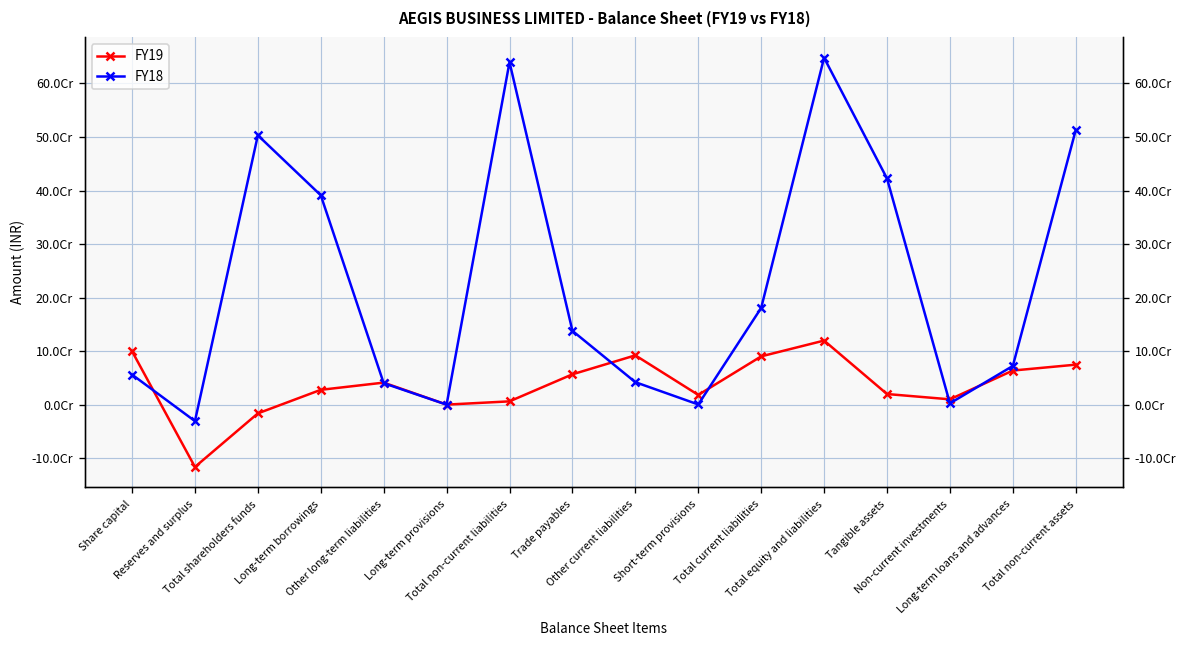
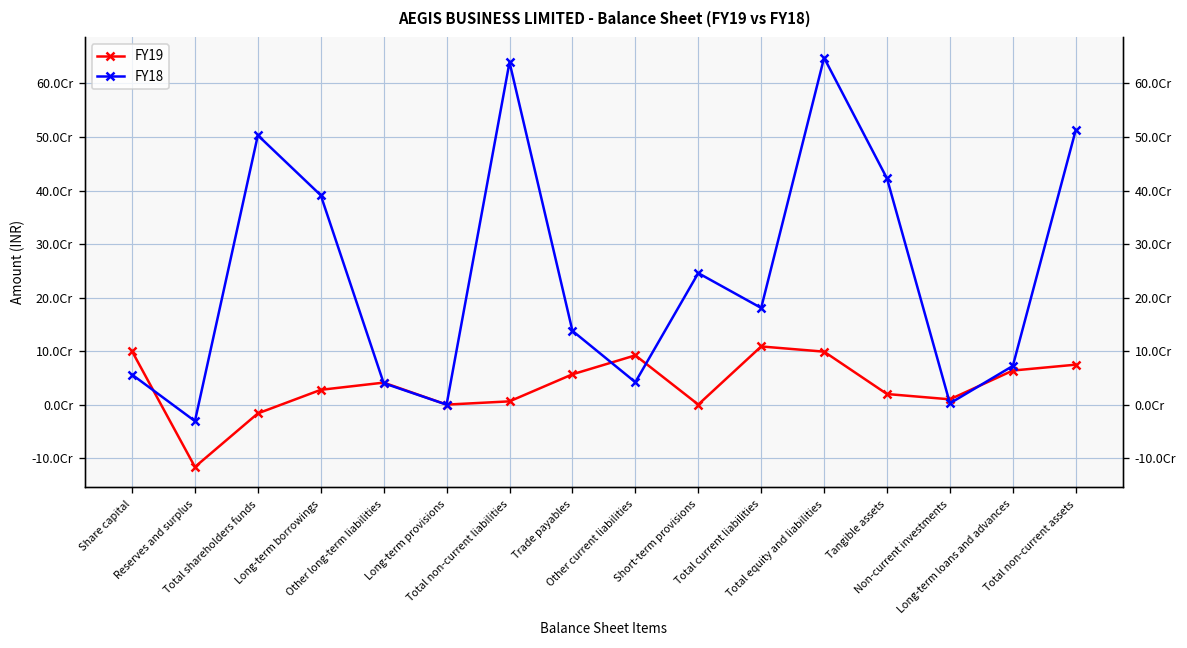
  {
    "FY19": {
      "Share capital": "10Cr",
      "Reserves and surplus": "-12Cr",
      "Total shareholders funds": "-2Cr",
      "Long-term borrowings": "3Cr",
      "Total non-current liabilities": "1Cr",
      "Trade payables": "6Cr",
      "Other current liabilities": "9Cr",
-     "Short-term provisions": "2Cr",
-     "Total current liabilities": "9Cr",
-     "Total equity and liabilities": "12Cr",
+     "Short-term provisions": "0Cr",
+     "Total current liabilities": "11Cr",
+     "Total equity and liabilities": "10Cr",
      "Tangible assets": "2Cr",
      "Non-current investments": "1Cr",
      "Long-term loans and advances": "6Cr",
      "Total non-current assets": "7Cr"
    },
    "FY18": {
      "Share capital": "6Cr",
      "Reserves and surplus": "-3Cr",
      "Total shareholders funds": "50Cr",
      "Long-term borrowings": "39Cr",
      "Total non-current liabilities": "64Cr",
      "Trade payables": "14Cr",
      "Other current liabilities": "4Cr",
-     "Short-term provisions": "0Cr",
+     "Short-term provisions": "25Cr",
      "Total current liabilities": "18Cr",
      "Total equity and liabilities": "65Cr",
      "Tangible assets": "42Cr",
      "Non-current investments": "0Cr",
      "Long-term loans and advances": "7Cr",
      "Total non-current assets": "51Cr"
    }
  }
